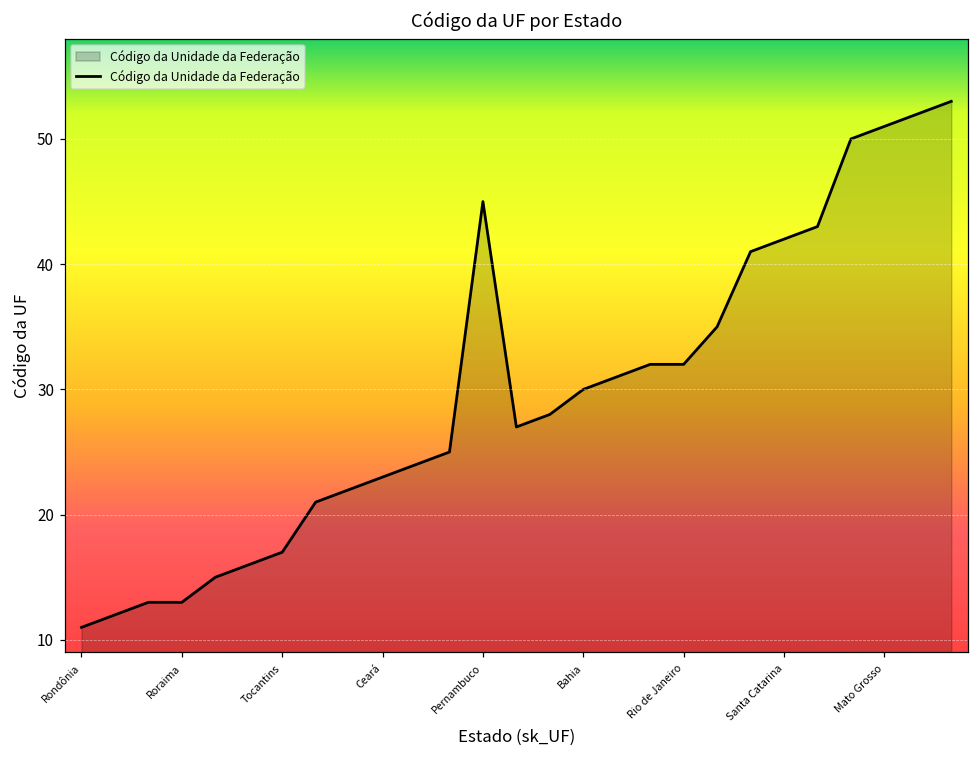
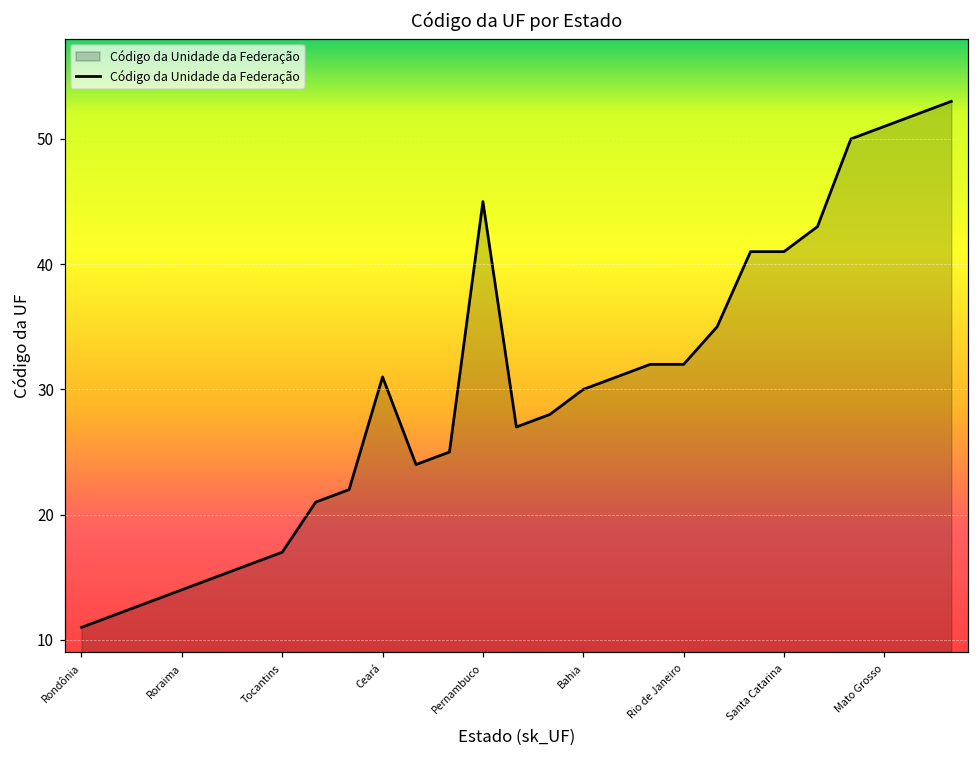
  {
    "Rondônia": 11,
-   "Roraima": 13,
+   "Roraima": 14,
    "Tocantins": 17,
-   "Ceará": 23,
+   "Ceará": 31,
    "Pernambuco": 45,
    "Bahia": 30,
    "Rio de Janeiro": 32,
-   "Santa Catarina": 42,
+   "Santa Catarina": 41,
    "Mato Grosso": 51
  }
